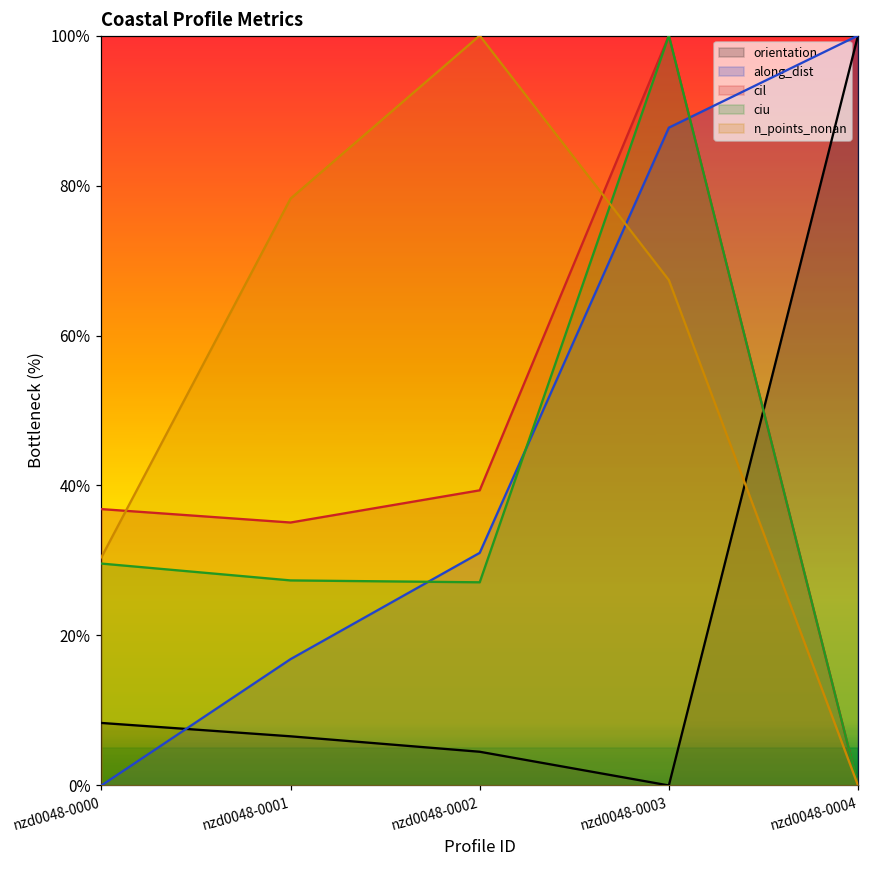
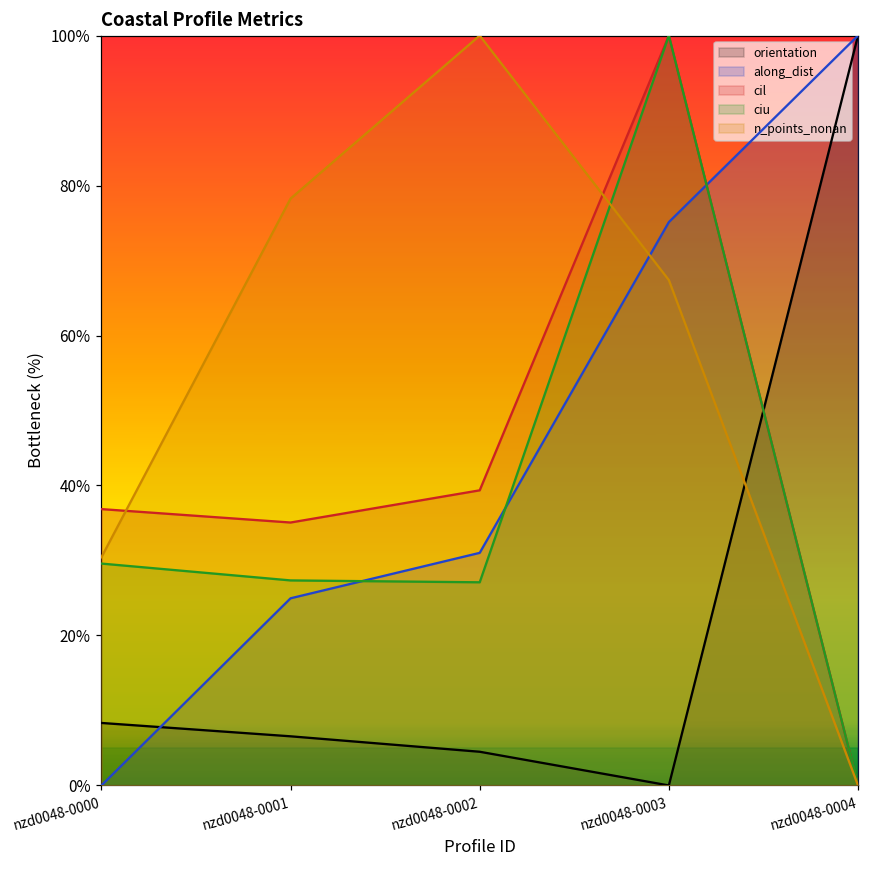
  {
    "along_dist": {
-     "nzd0048-0001": "17%",
+     "nzd0048-0001": "25%",
      "nzd0048-0002": "31%",
-     "nzd0048-0003": "88%"
+     "nzd0048-0003": "75%"
    }
  }
